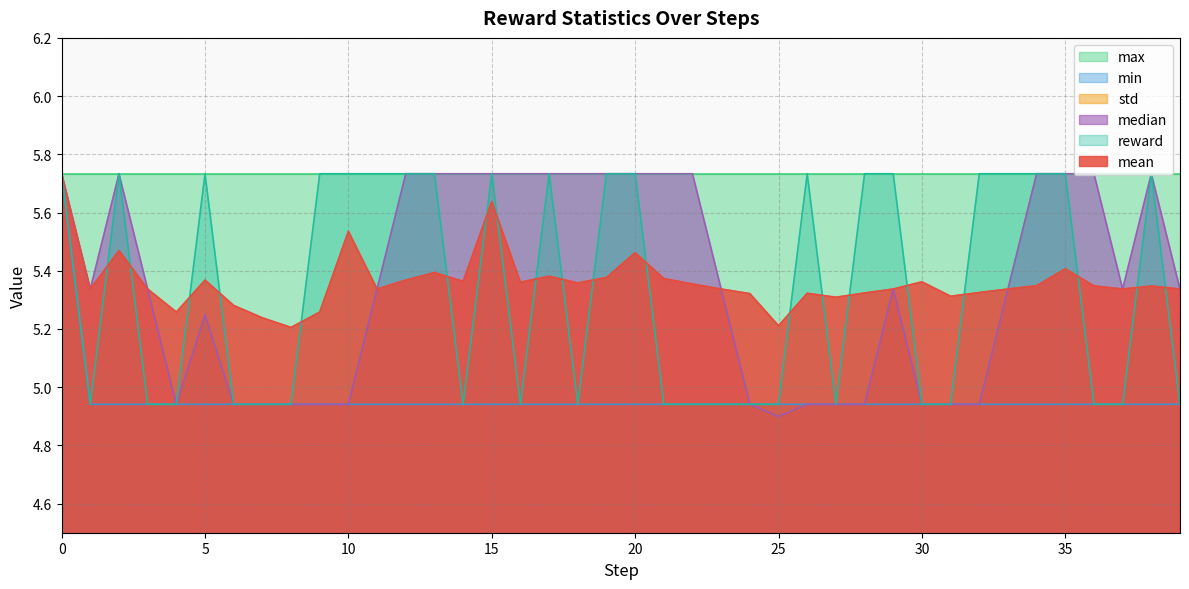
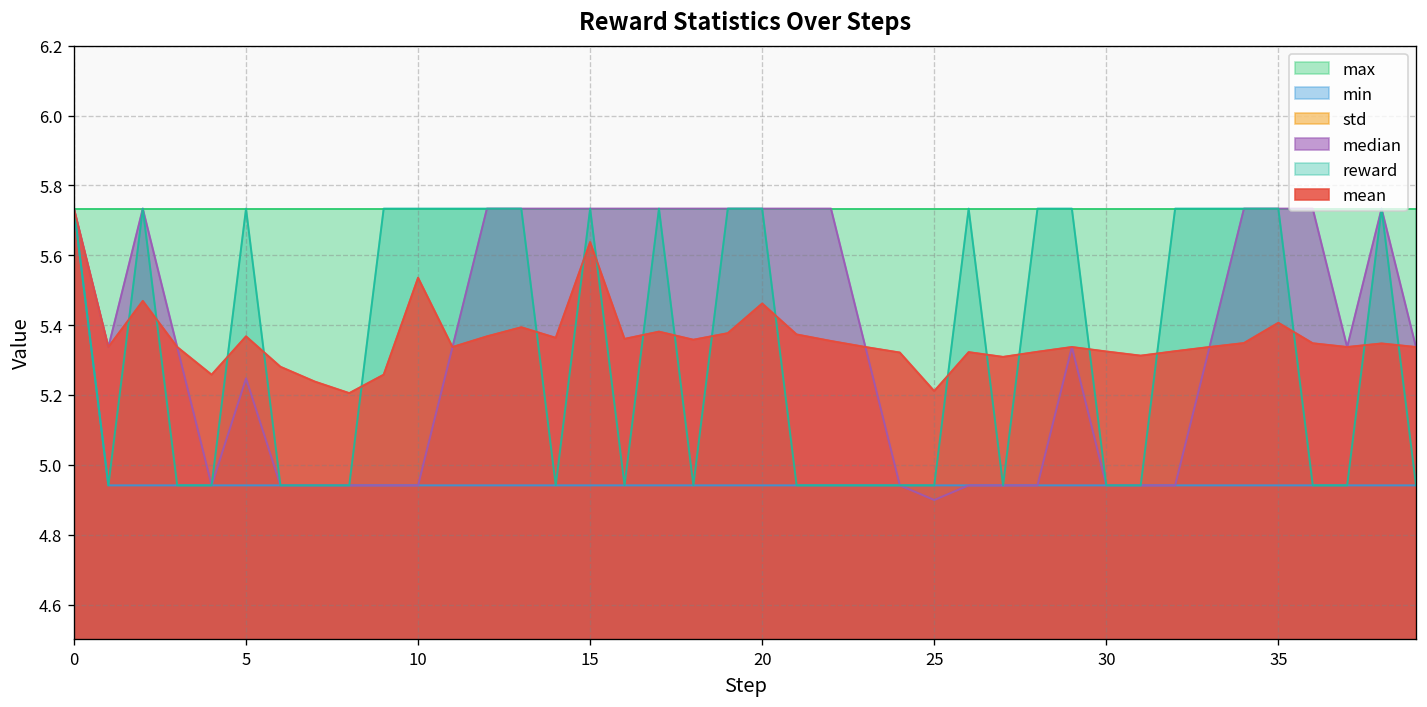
  {
    "median": {
      "5": 5.25,
      "25": 4.90
    },
    "mean": {
      "5": 5.37,
      "10": 5.54,
      "15": 5.64,
      "20": 5.46,
      "25": 5.21,
-     "30": 5.36,
+     "30": 5.32,
      "35": 5.41
    }
  }
